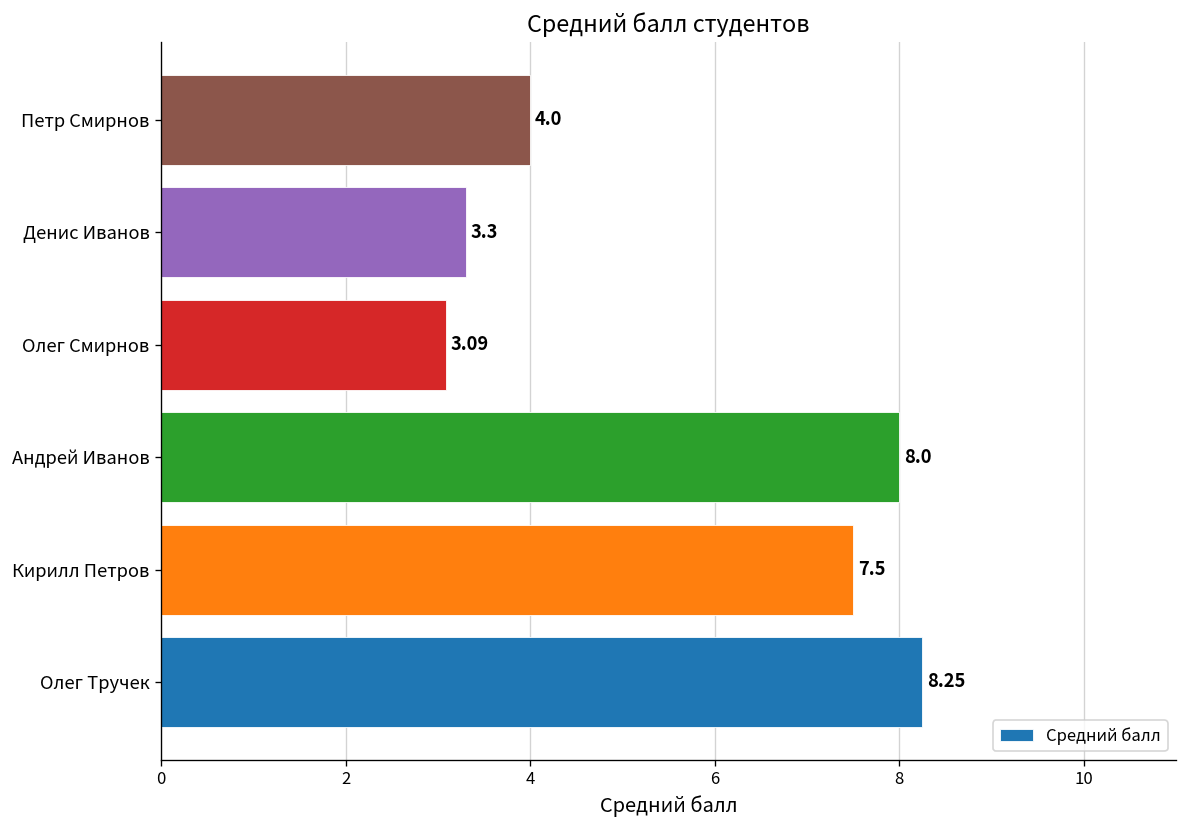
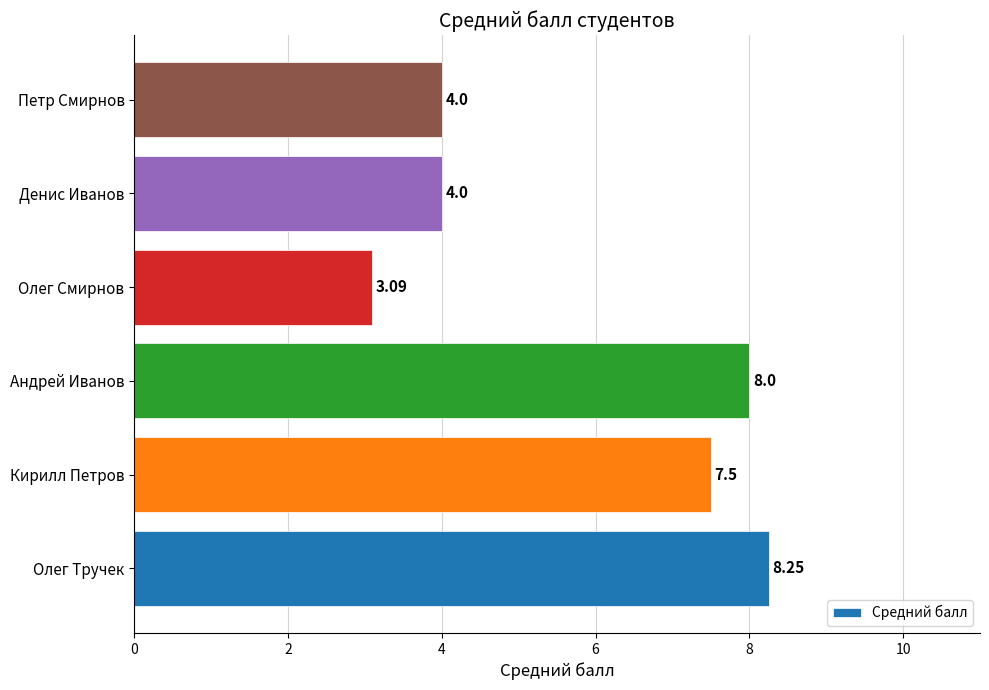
  {
    "Петр Смирнов": 4.0,
-   "Денис Иванов": 3.3,
+   "Денис Иванов": 4.0,
    "Олег Смирнов": 3.09,
    "Андрей Иванов": 8.0,
    "Кирилл Петров": 7.5,
    "Олег Тручек": 8.25
  }
